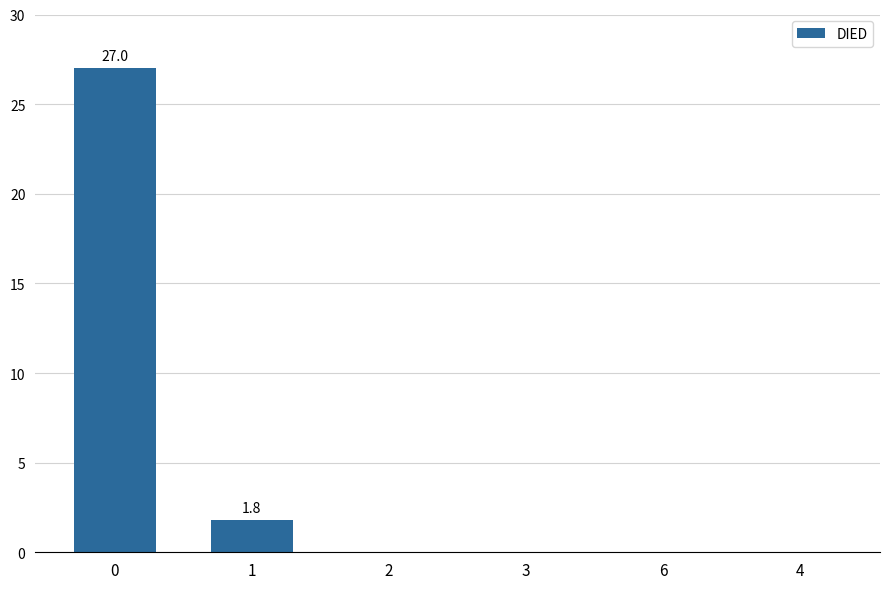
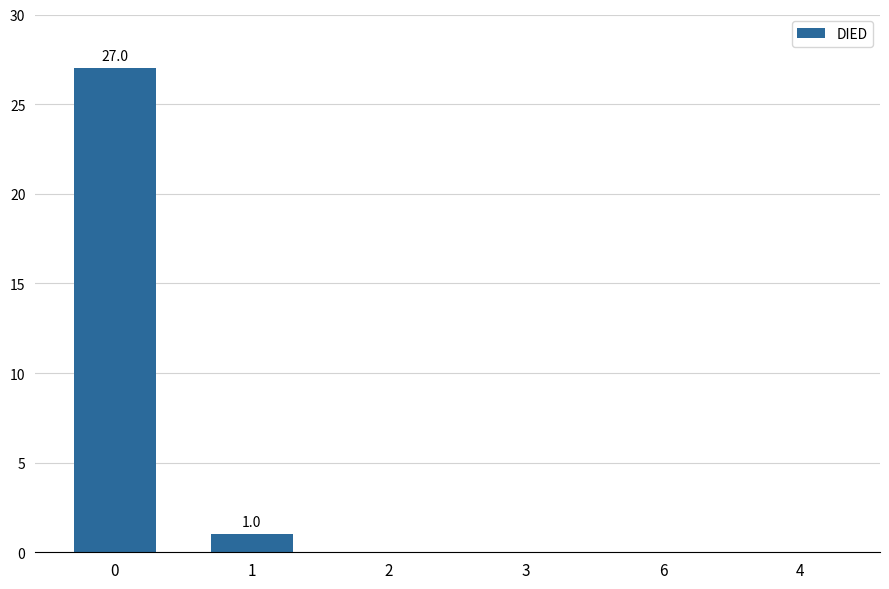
  {
    "0": 27.0,
-   "1": 1.8
+   "1": 1.0
  }
